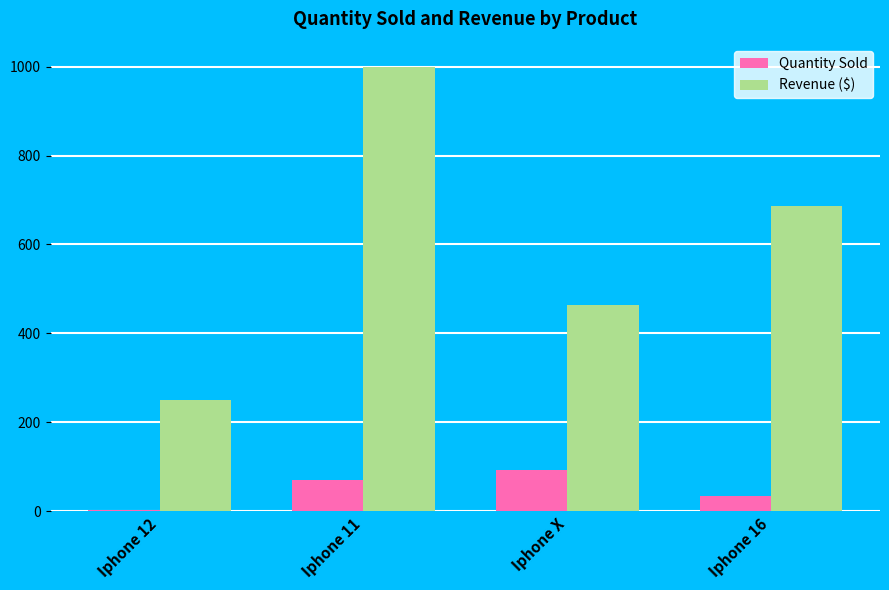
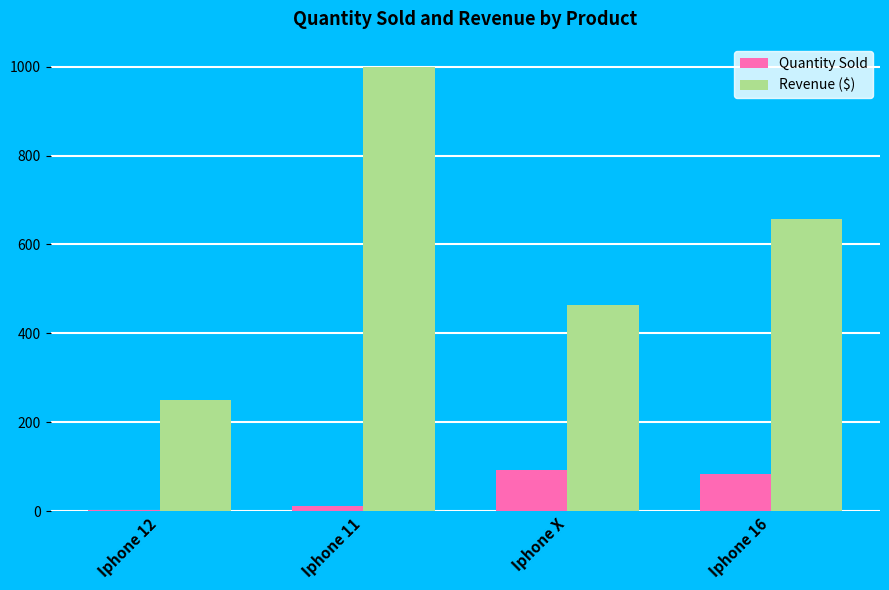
  {
    "Quantity Sold": {
-     "Iphone 11": 70,
+     "Iphone 11": 10,
      "Iphone X": 90,
-     "Iphone 16": 30
+     "Iphone 16": 80
    },
    "Revenue ($)": {
      "Iphone 12": 250,
      "Iphone 11": 1000,
      "Iphone X": 460,
-     "Iphone 16": 690
+     "Iphone 16": 660
    }
  }
